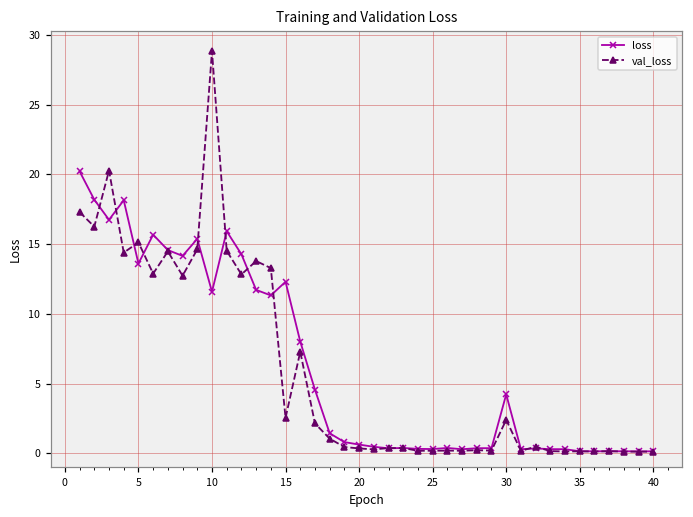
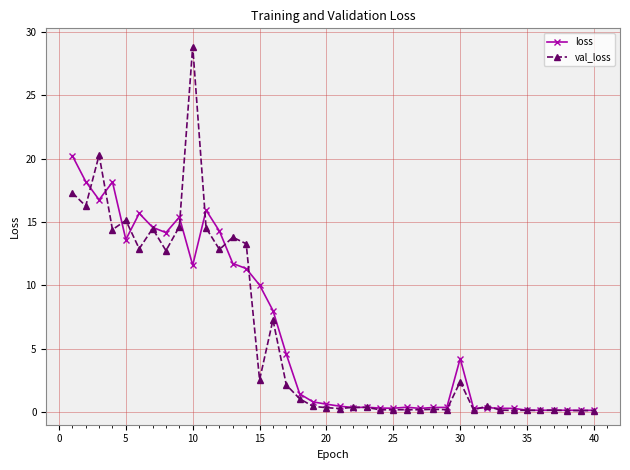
  {
    "loss": {
      "5": 13.6,
      "10": 11.6,
-     "15": 12.3,
+     "15": 10.0,
      "20": 0.6,
      "30": 4.2
    },
    "val_loss": {
      "5": 15.1,
      "10": 28.8,
      "15": 2.5,
      "20": 0.3,
      "30": 2.4
    }
  }
